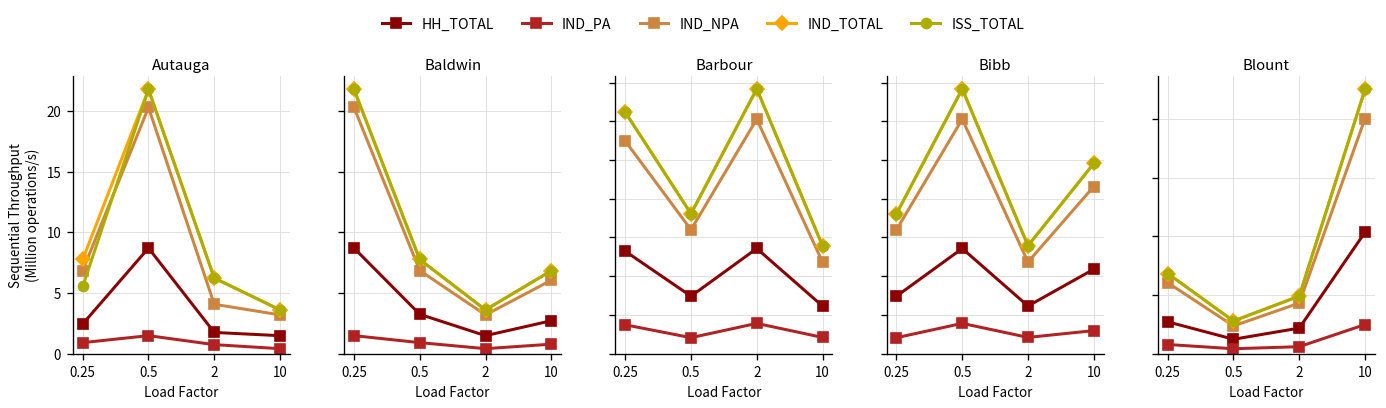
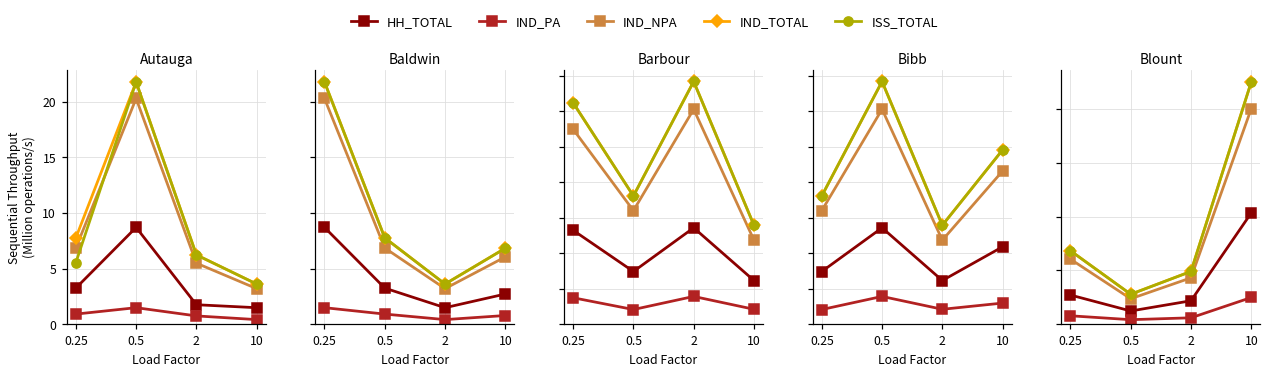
  {
    "Autauga": {
      "HH_TOTAL": {
-       "0.25": 2.5,
+       "0.25": 3.2,
        "0.5": 8.7,
        "2": 1.8,
        "10": 1.5
      },
      "IND_PA": {
        "0.25": 0.9,
        "0.5": 1.5,
        "2": 0.7,
        "10": 0.4
      },
      "IND_NPA": {
        "0.25": 6.9,
        "0.5": 20.3,
-       "2": 4.1,
+       "2": 5.5,
        "10": 3.2
      },
      "IND_TOTAL": {
        "0.25": 7.8
      },
      "ISS_TOTAL": {
        "0.25": 5.5
      }
    }
  }
